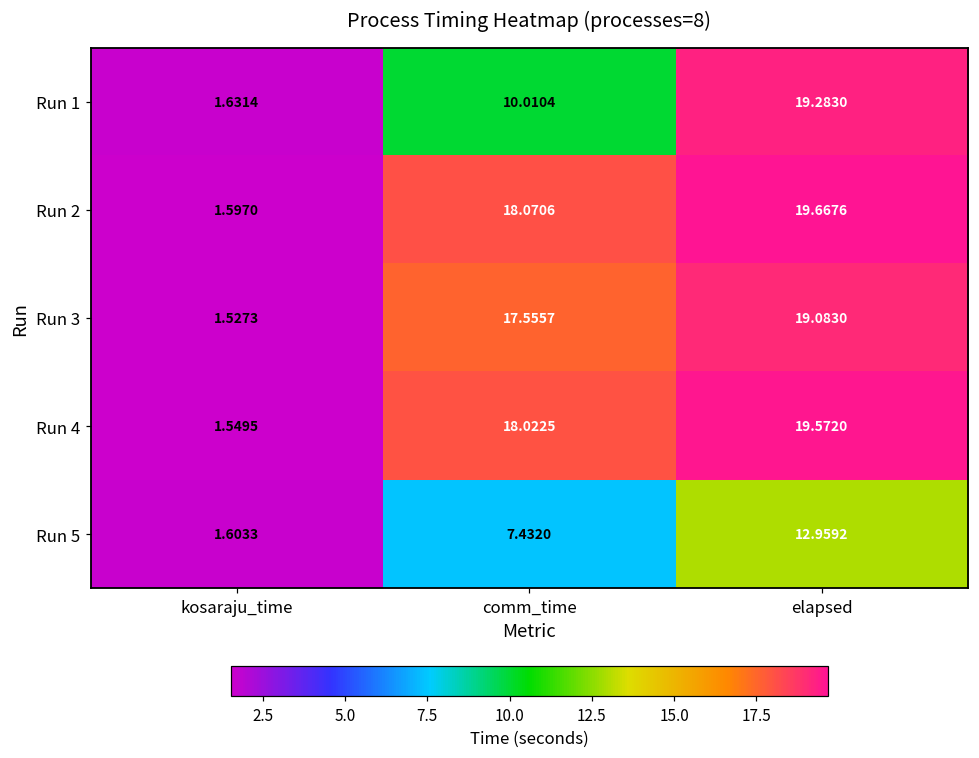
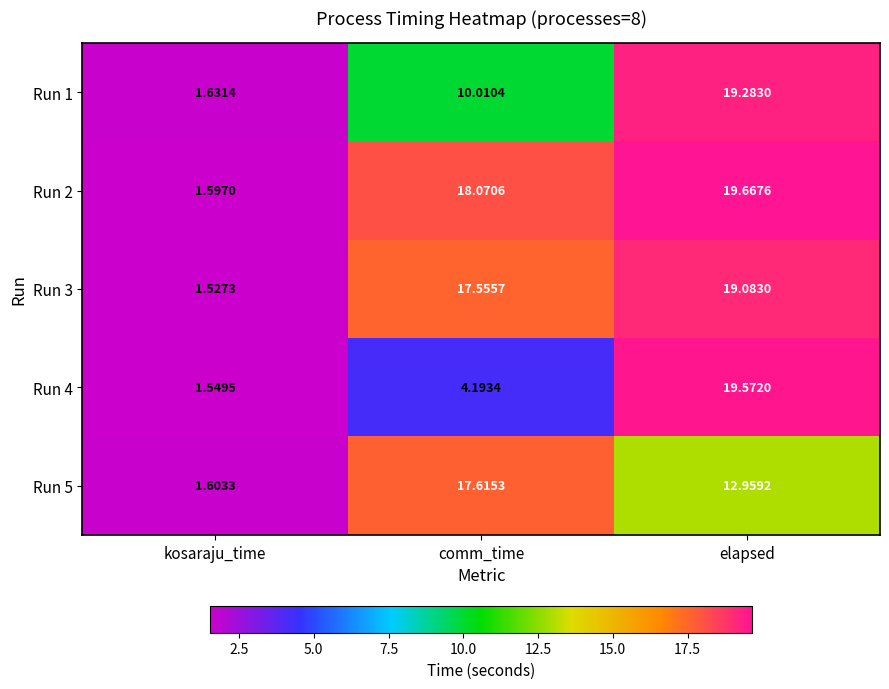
  {
    "Run 1": {
      "kosaraju_time": 1.6314,
      "comm_time": 10.0104,
      "elapsed": 19.2830
    },
    "Run 2": {
      "kosaraju_time": 1.5970,
      "comm_time": 18.0706,
      "elapsed": 19.6676
    },
    "Run 3": {
      "kosaraju_time": 1.5273,
      "comm_time": 17.5557,
      "elapsed": 19.0830
    },
    "Run 4": {
      "kosaraju_time": 1.5495,
-     "comm_time": 18.0225,
+     "comm_time": 4.1934,
      "elapsed": 19.5720
    },
    "Run 5": {
      "kosaraju_time": 1.6033,
-     "comm_time": 7.4320,
+     "comm_time": 17.6153,
      "elapsed": 12.9592
    }
  }
